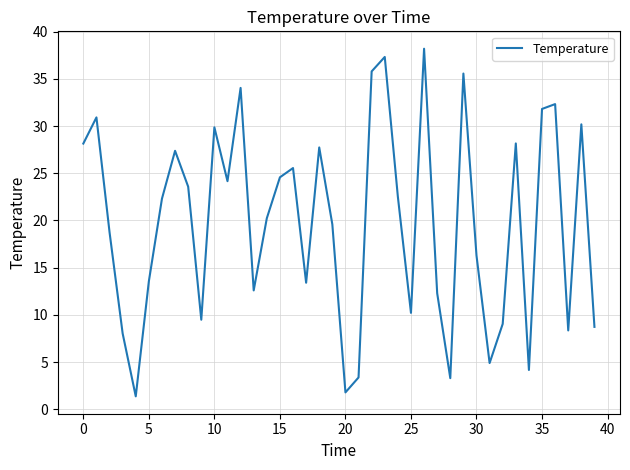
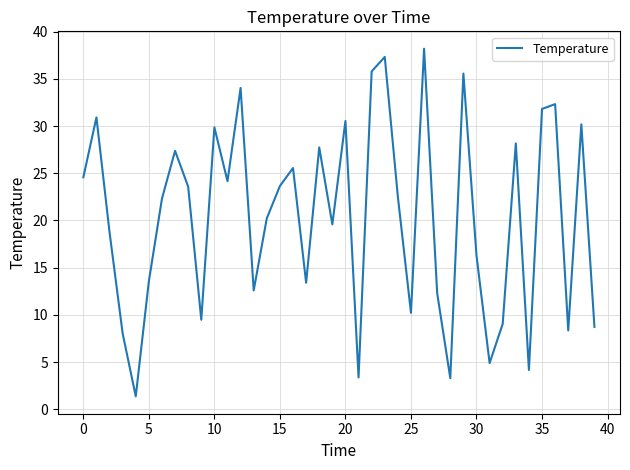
  {
-   "0": 28,
+   "0": 25,
    "5": 14,
    "10": 30,
-   "15": 25,
-   "20": 2,
+   "15": 24,
+   "20": 31,
    "25": 10,
    "30": 16,
    "35": 32
  }
